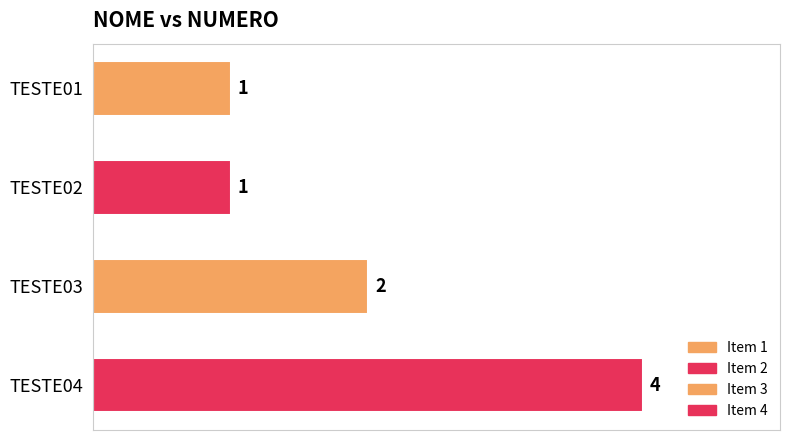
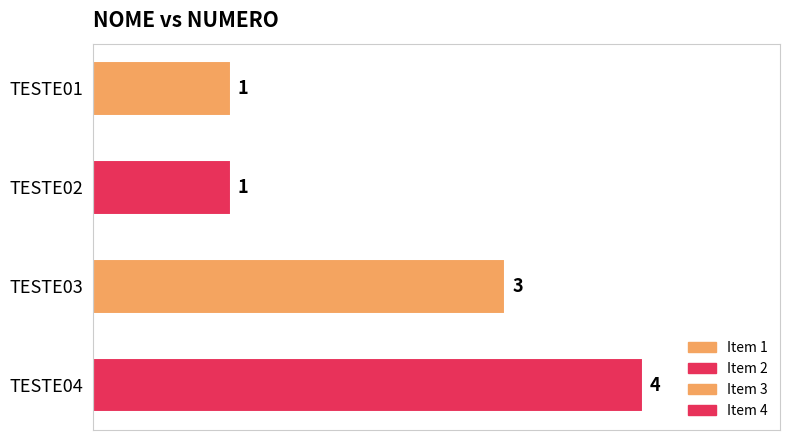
  {
    "TESTE01": 1,
    "TESTE02": 1,
-   "TESTE03": 2,
+   "TESTE03": 3,
    "TESTE04": 4
  }
